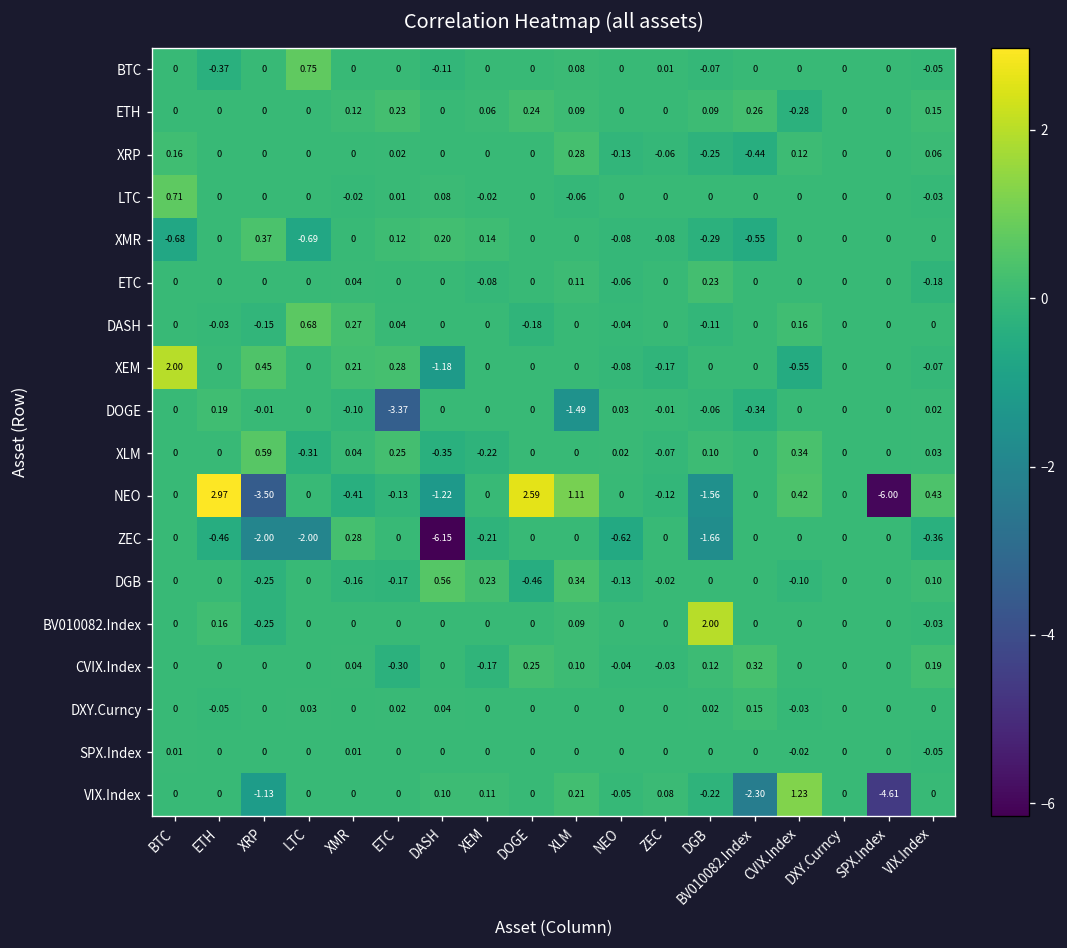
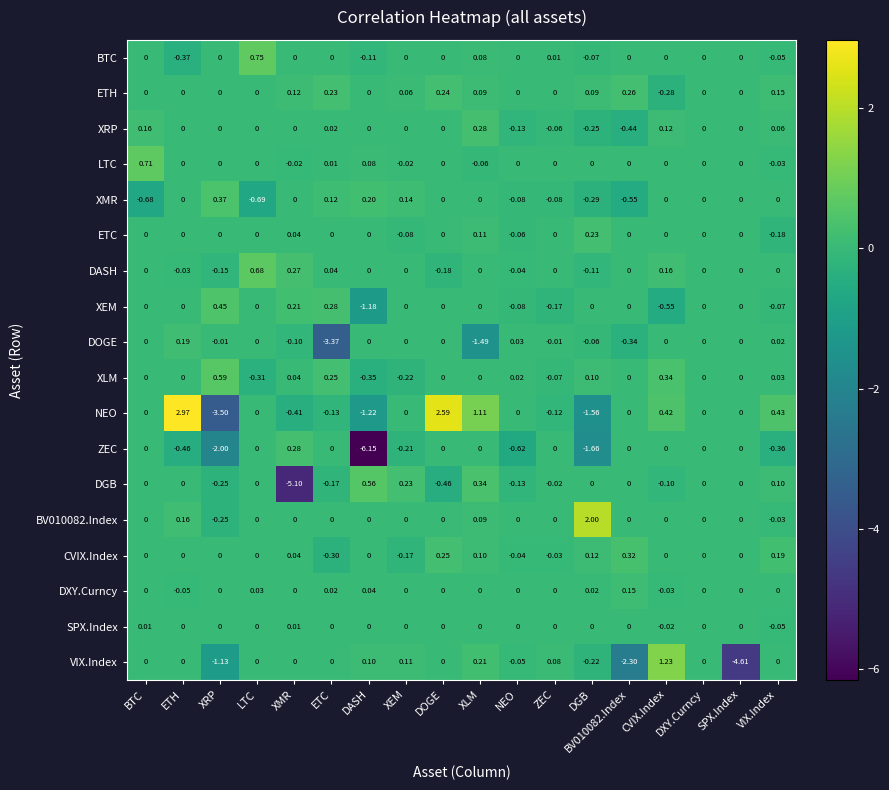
  {
    "XEM": {
-     "BTC": 2.00,
+     "BTC": 0,
      "ETH": 0,
      "XRP": 0.45,
      "LTC": 0,
      "XMR": 0.21,
      "ETC": 0.28,
      "DASH": -1.18,
      "XEM": 0,
      "DOGE": 0,
      "XLM": 0,
      "NEO": -0.08,
      "ZEC": -0.17,
      "DGB": 0,
      "BV010082.Index": 0,
      "CVIX.Index": -0.55,
      "DXY.Curncy": 0,
      "SPX.Index": 0,
      "VIX.Index": -0.07
    },
    "NEO": {
      "BTC": 0,
      "ETH": 2.97,
      "XRP": -3.50,
      "LTC": 0,
      "XMR": -0.41,
      "ETC": -0.13,
      "DASH": -1.22,
      "XEM": 0,
      "DOGE": 2.59,
      "XLM": 1.11,
      "NEO": 0,
      "ZEC": -0.12,
      "DGB": -1.56,
      "BV010082.Index": 0,
      "CVIX.Index": 0.42,
      "DXY.Curncy": 0,
-     "SPX.Index": -6.00,
+     "SPX.Index": 0,
      "VIX.Index": 0.43
    },
    "ZEC": {
      "BTC": 0,
      "ETH": -0.46,
      "XRP": -2.00,
-     "LTC": -2.00,
+     "LTC": 0,
      "XMR": 0.28,
      "ETC": 0,
      "DASH": -6.15,
      "XEM": -0.21,
      "DOGE": 0,
      "XLM": 0,
      "NEO": -0.62,
      "ZEC": 0,
      "DGB": -1.66,
      "BV010082.Index": 0,
      "CVIX.Index": 0,
      "DXY.Curncy": 0,
      "SPX.Index": 0,
      "VIX.Index": -0.36
    },
    "DGB": {
      "BTC": 0,
      "ETH": 0,
      "XRP": -0.25,
      "LTC": 0,
-     "XMR": -0.16,
+     "XMR": -5.10,
      "ETC": -0.17,
      "DASH": 0.56,
      "XEM": 0.23,
      "DOGE": -0.46,
      "XLM": 0.34,
      "NEO": -0.13,
      "ZEC": -0.02,
      "DGB": 0,
      "BV010082.Index": 0,
      "CVIX.Index": -0.10,
      "DXY.Curncy": 0,
      "SPX.Index": 0,
      "VIX.Index": 0.10
    }
  }
